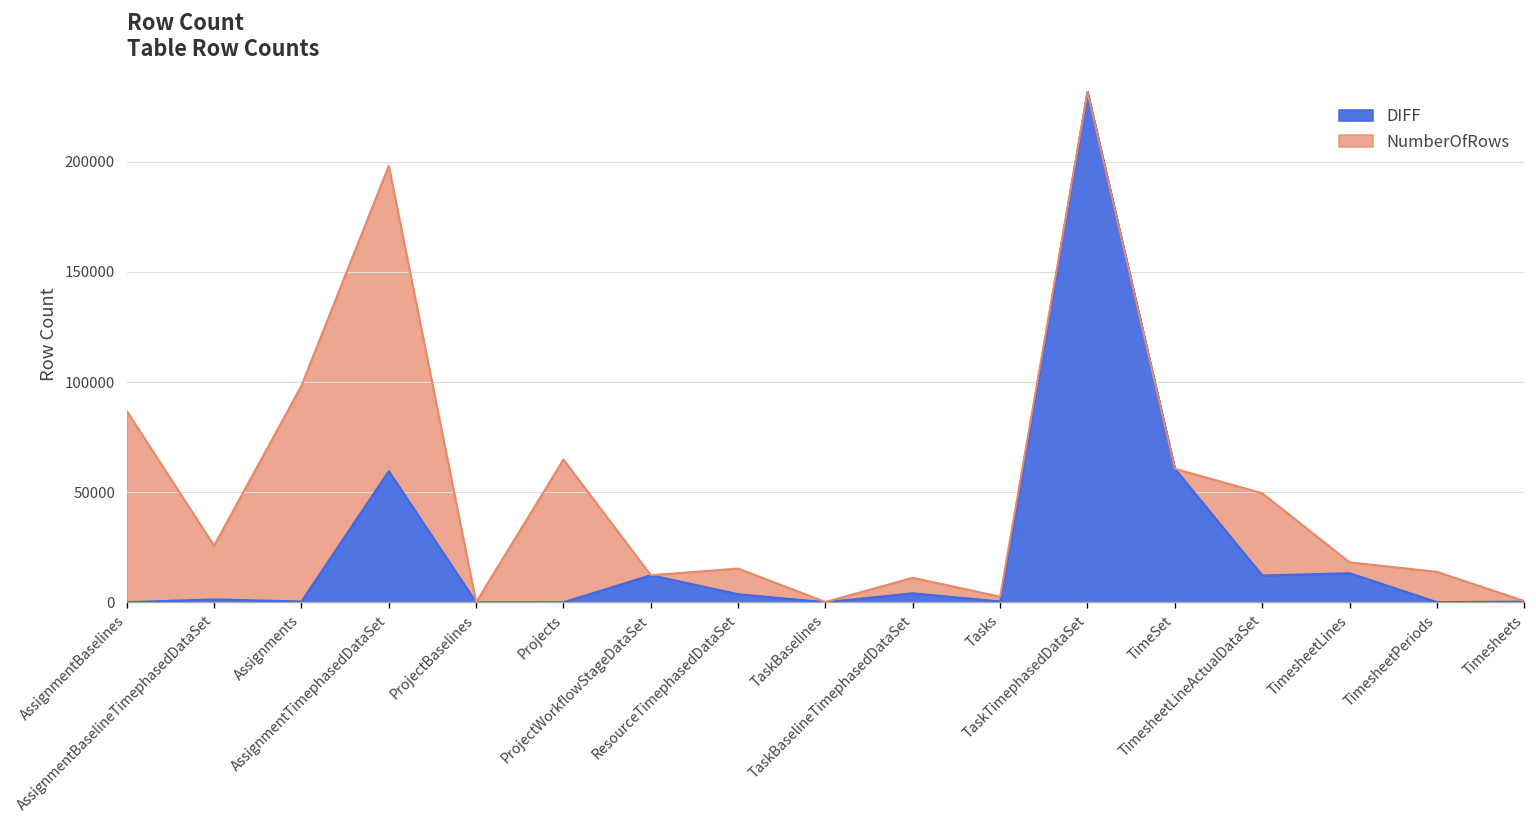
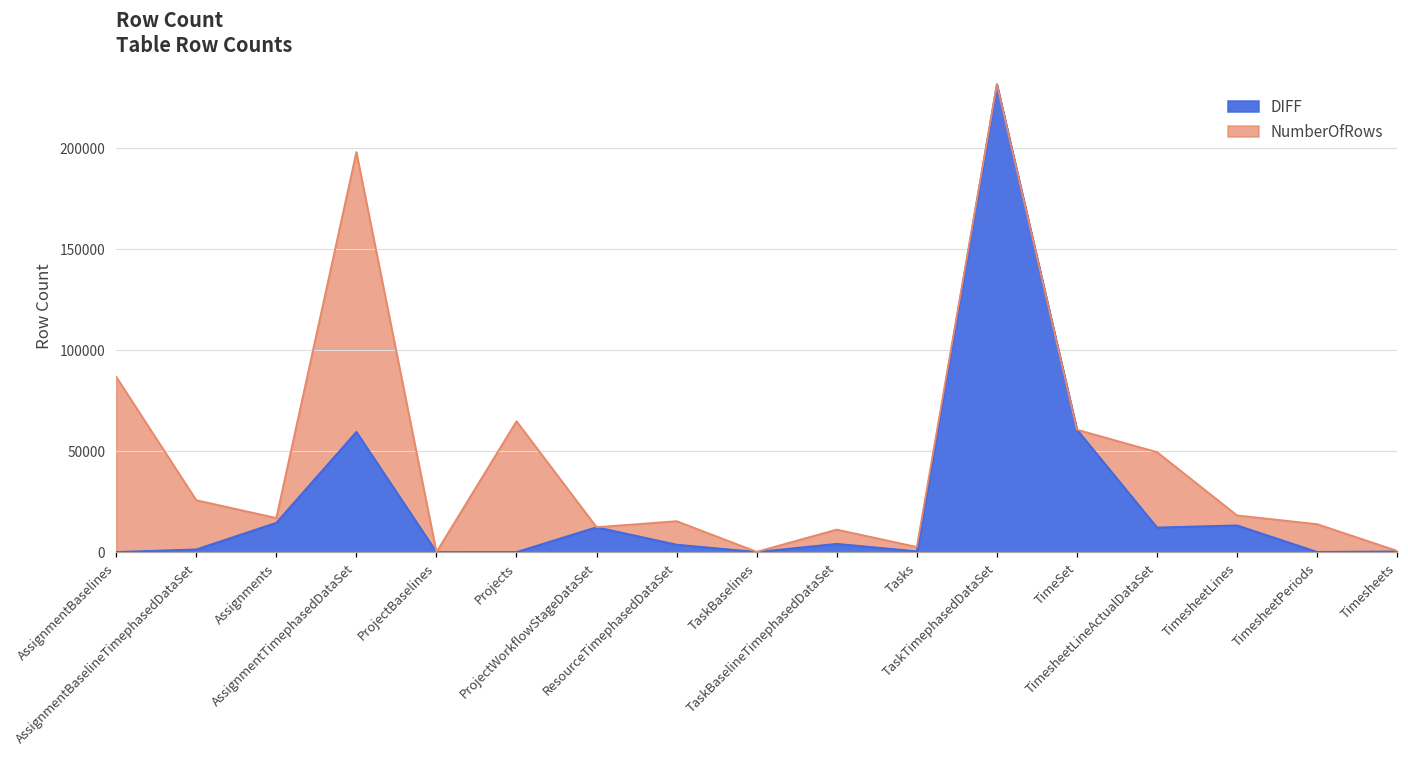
  {
    "DIFF": {
      "AssignmentBaselines": 0,
      "AssignmentBaselineTimephasedDataSet": 1000,
-     "Assignments": 0,
+     "Assignments": 15000,
      "AssignmentTimephasedDataSet": 60000,
      "Projects": 0,
      "ResourceTimephasedDataSet": 4000,
      "TaskBaselineTimephasedDataSet": 4000,
      "Tasks": 0,
      "TimesheetLineActualDataSet": 12000,
      "TimesheetLines": 13000,
      "TimesheetPeriods": 0
    },
    "NumberOfRows": {
      "AssignmentBaselines": 87000,
      "AssignmentBaselineTimephasedDataSet": 24000,
-     "Assignments": 98000,
+     "Assignments": 2000,
      "AssignmentTimephasedDataSet": 139000,
      "Projects": 65000,
      "ResourceTimephasedDataSet": 12000,
      "TaskBaselineTimephasedDataSet": 7000,
      "Tasks": 2000,
      "TimesheetLineActualDataSet": 37000,
      "TimesheetLines": 5000,
      "TimesheetPeriods": 14000
    }
  }
